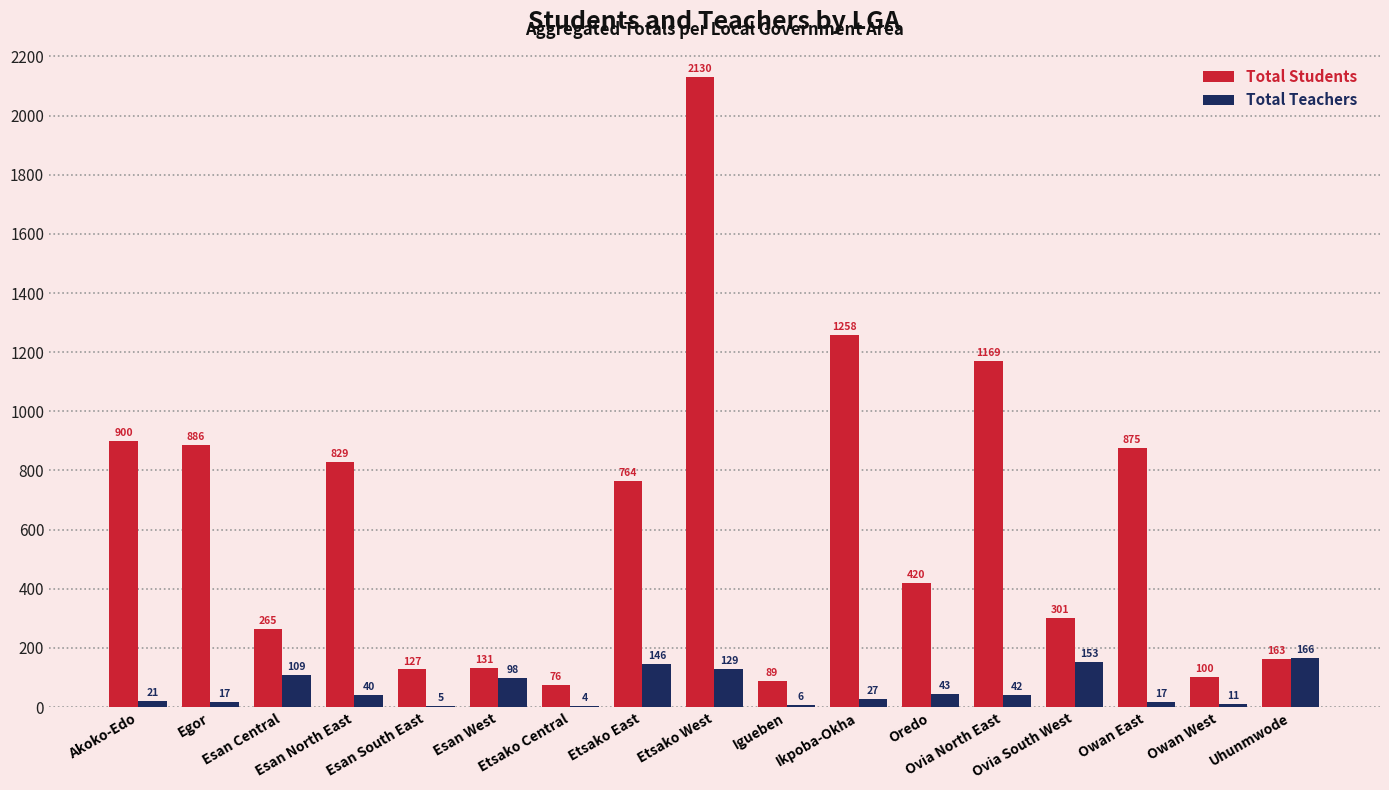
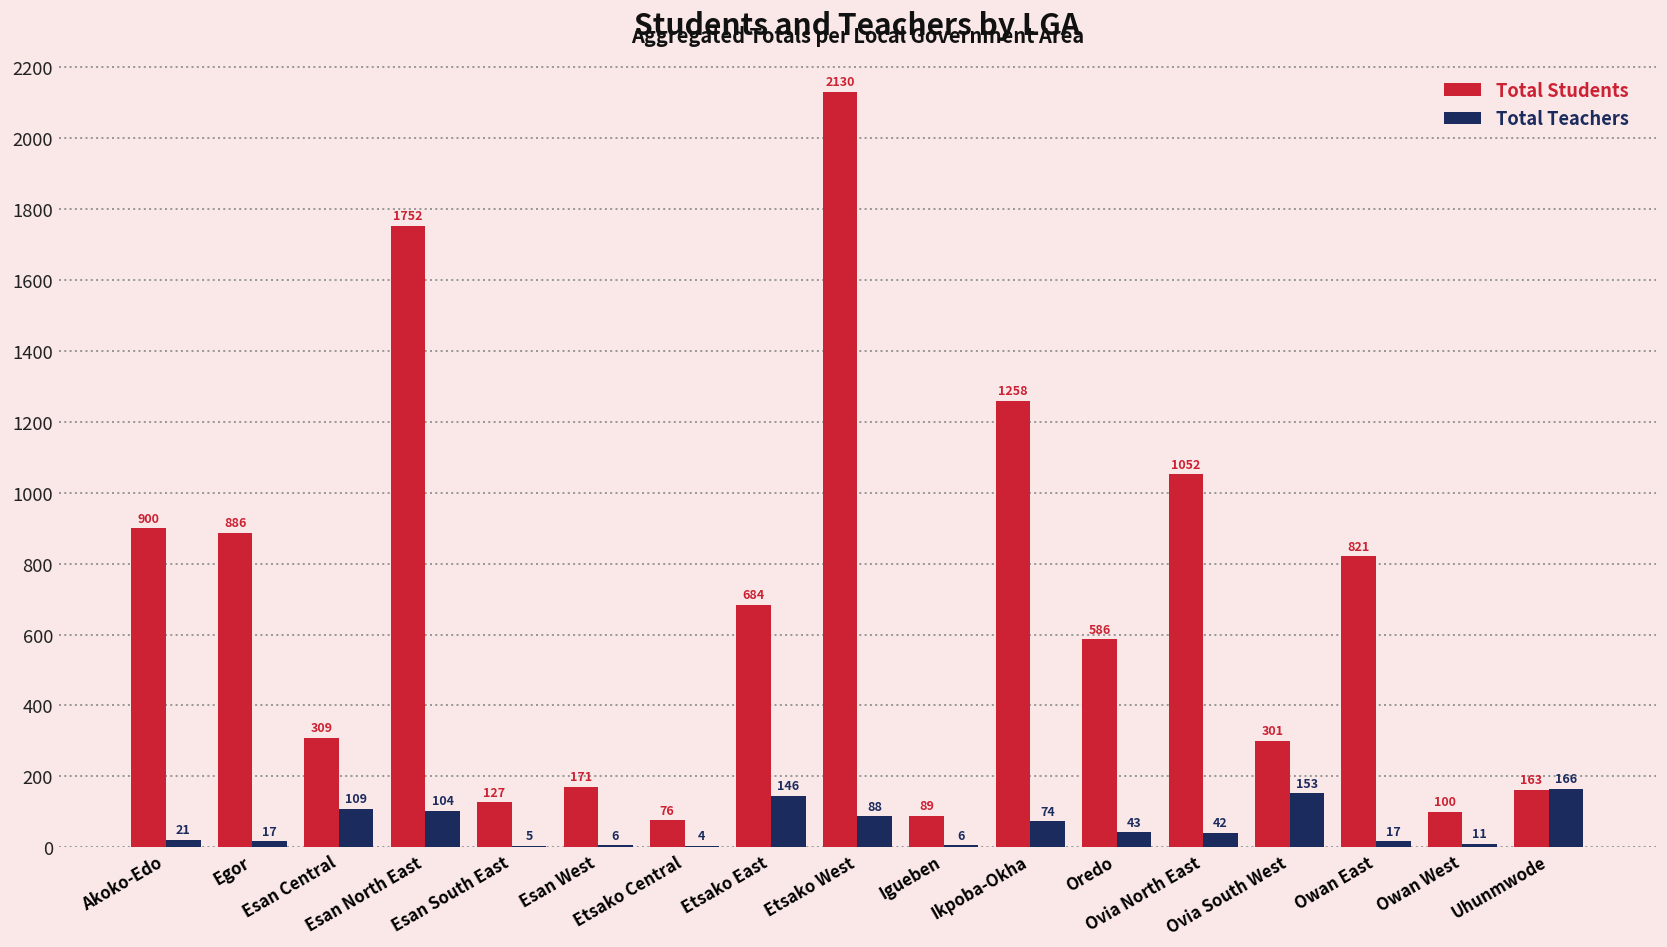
  {
    "Total Students": {
      "Akoko-Edo": 900,
      "Egor": 886,
-     "Esan Central": 265,
-     "Esan North East": 829,
+     "Esan Central": 309,
+     "Esan North East": 1752,
      "Esan South East": 127,
-     "Esan West": 131,
+     "Esan West": 171,
      "Etsako Central": 76,
-     "Etsako East": 764,
+     "Etsako East": 684,
      "Etsako West": 2130,
      "Igueben": 89,
      "Ikpoba-Okha": 1258,
-     "Oredo": 420,
-     "Ovia North East": 1169,
+     "Oredo": 586,
+     "Ovia North East": 1052,
      "Ovia South West": 301,
-     "Owan East": 875,
+     "Owan East": 821,
      "Owan West": 100,
      "Uhunmwode": 163
    },
    "Total Teachers": {
      "Akoko-Edo": 21,
      "Egor": 17,
      "Esan Central": 109,
-     "Esan North East": 40,
+     "Esan North East": 104,
      "Esan South East": 5,
-     "Esan West": 98,
+     "Esan West": 6,
      "Etsako Central": 4,
      "Etsako East": 146,
-     "Etsako West": 129,
+     "Etsako West": 88,
      "Igueben": 6,
-     "Ikpoba-Okha": 27,
+     "Ikpoba-Okha": 74,
      "Oredo": 43,
      "Ovia North East": 42,
      "Ovia South West": 153,
      "Owan East": 17,
      "Owan West": 11,
      "Uhunmwode": 166
    }
  }
